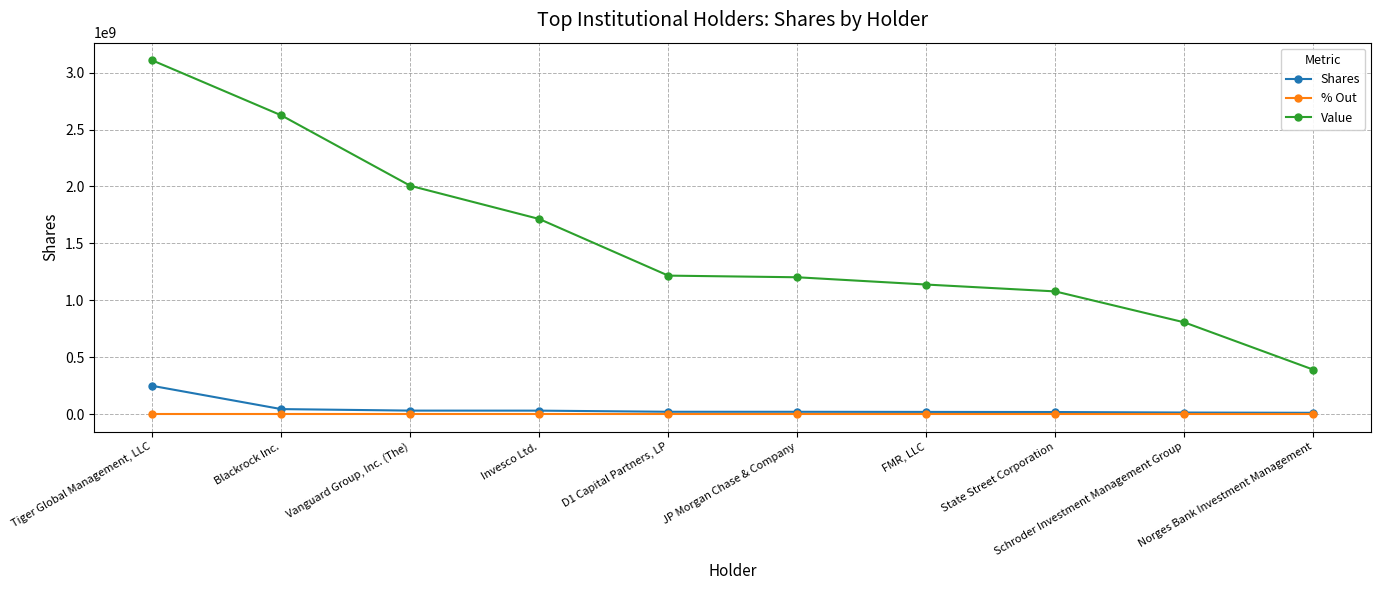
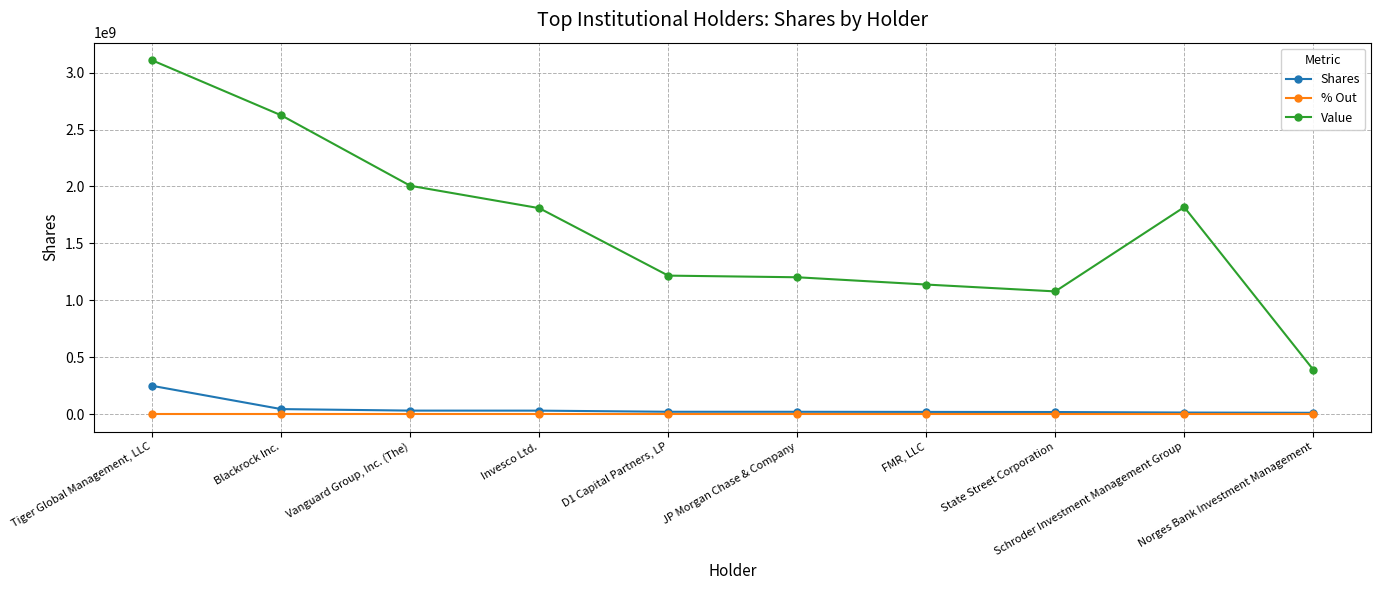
  {
    "Shares": {
      "Tiger Global Management, LLC": 250000000,
      "Blackrock Inc.": 40000000,
      "Vanguard Group, Inc. (The)": 30000000,
      "Invesco Ltd.": 30000000
    },
    "% Out": {
      "Tiger Global Management, LLC": 0,
      "Blackrock Inc.": 0,
      "Vanguard Group, Inc. (The)": 0,
      "Invesco Ltd.": 0
    },
    "Value": {
      "Tiger Global Management, LLC": 3110000000,
      "Blackrock Inc.": 2630000000,
      "Vanguard Group, Inc. (The)": 2010000000,
-     "Invesco Ltd.": 1710000000,
+     "Invesco Ltd.": 1810000000,
      "D1 Capital Partners, LP": 1220000000,
      "JP Morgan Chase & Company": 1200000000,
      "FMR, LLC": 1140000000,
      "State Street Corporation": 1080000000,
-     "Schroder Investment Management Group": 810000000,
+     "Schroder Investment Management Group": 1820000000,
      "Norges Bank Investment Management": 390000000
    }
  }
